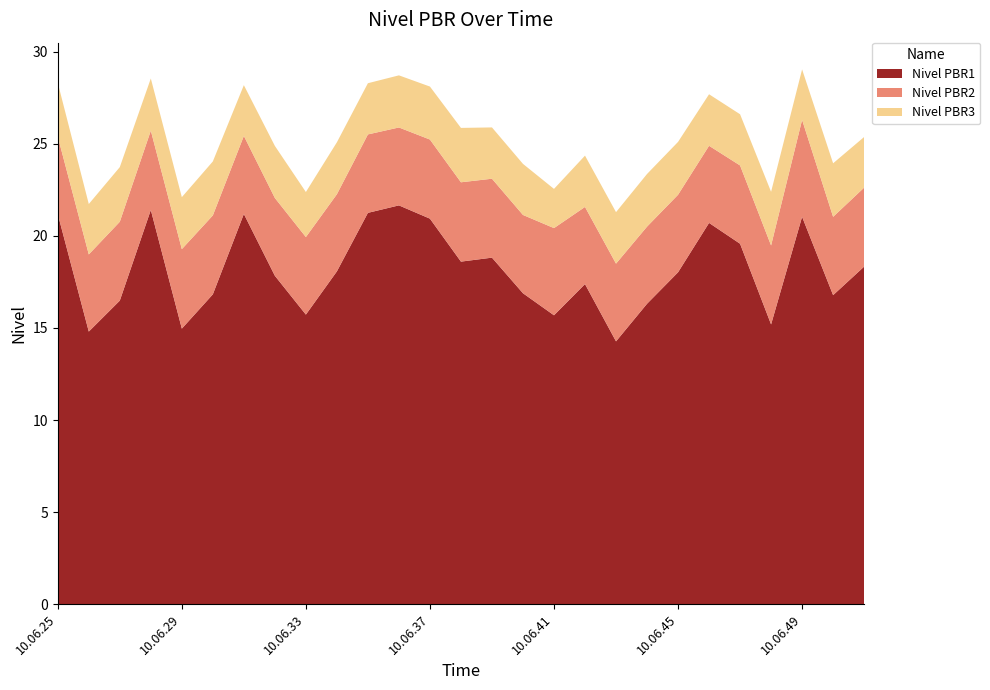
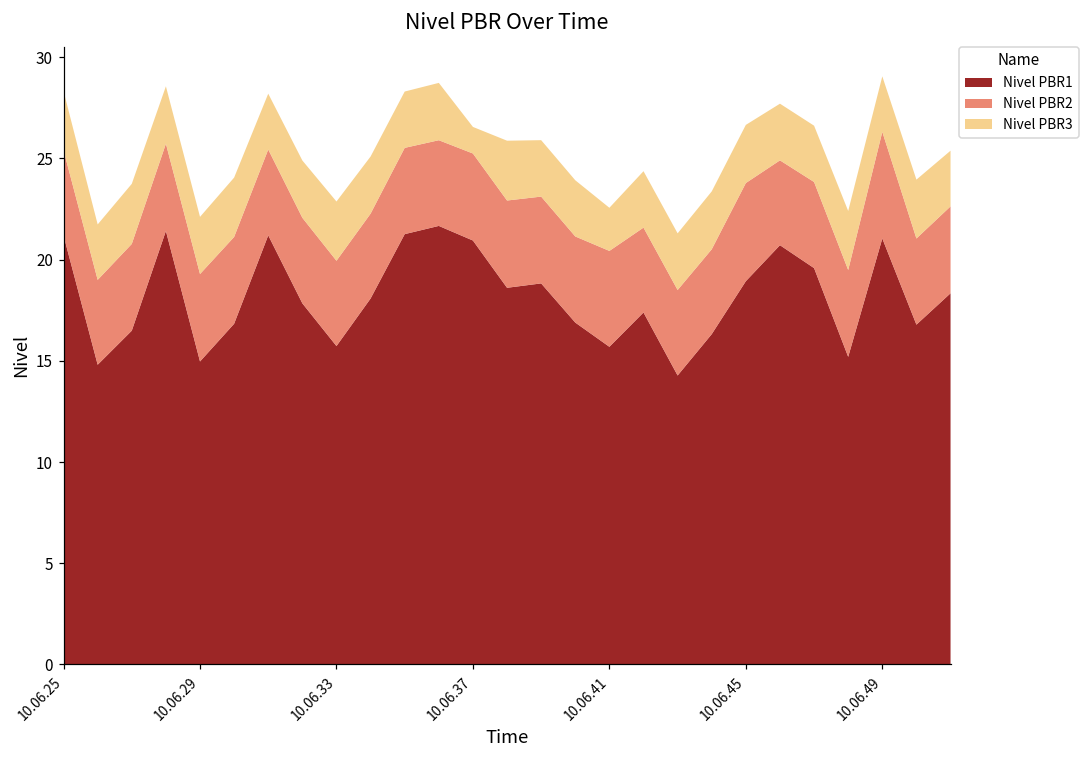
  {
    "Nivel PBR1": {
      "10.06.25": 21.2,
      "10.06.29": 15.0,
      "10.06.33": 15.7,
      "10.06.37": 20.9,
      "10.06.41": 15.7,
-     "10.06.45": 18.0,
+     "10.06.45": 18.9,
      "10.06.49": 21.0
    },
    "Nivel PBR2": {
      "10.06.25": 4.2,
      "10.06.29": 4.3,
      "10.06.33": 4.2,
      "10.06.37": 4.3,
      "10.06.41": 4.7,
-     "10.06.45": 4.2,
+     "10.06.45": 4.8,
      "10.06.49": 5.3
    },
    "Nivel PBR3": {
      "10.06.25": 2.9,
      "10.06.29": 2.8,
-     "10.06.33": 2.4,
-     "10.06.37": 2.9,
+     "10.06.33": 2.9,
+     "10.06.37": 1.3,
      "10.06.41": 2.1,
      "10.06.45": 2.9,
      "10.06.49": 2.7
    }
  }
